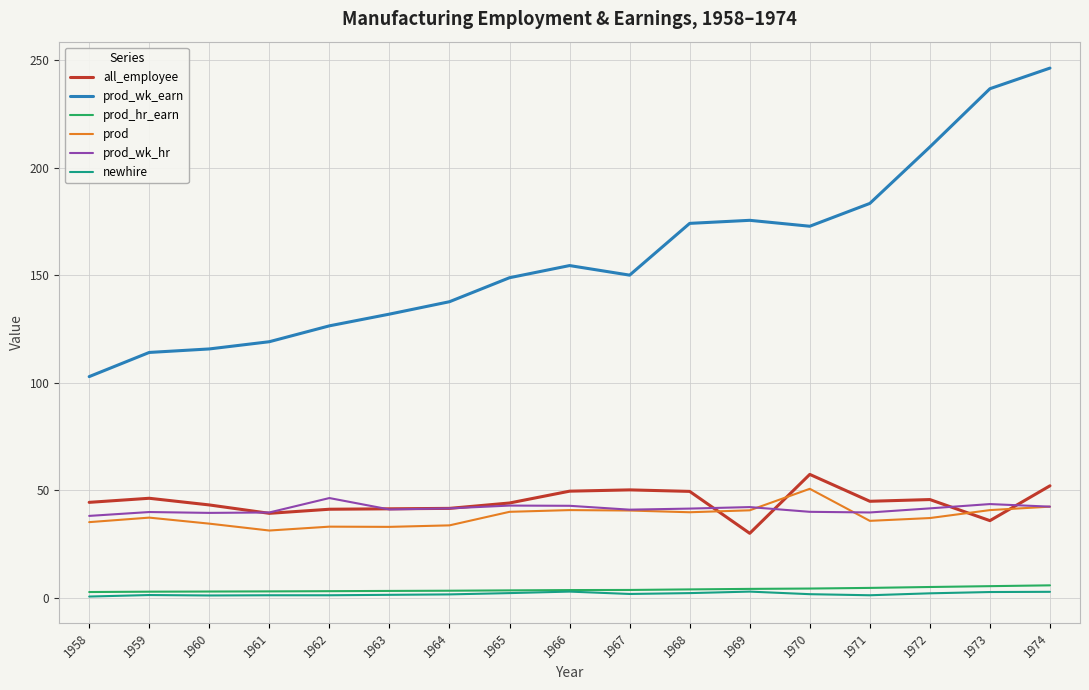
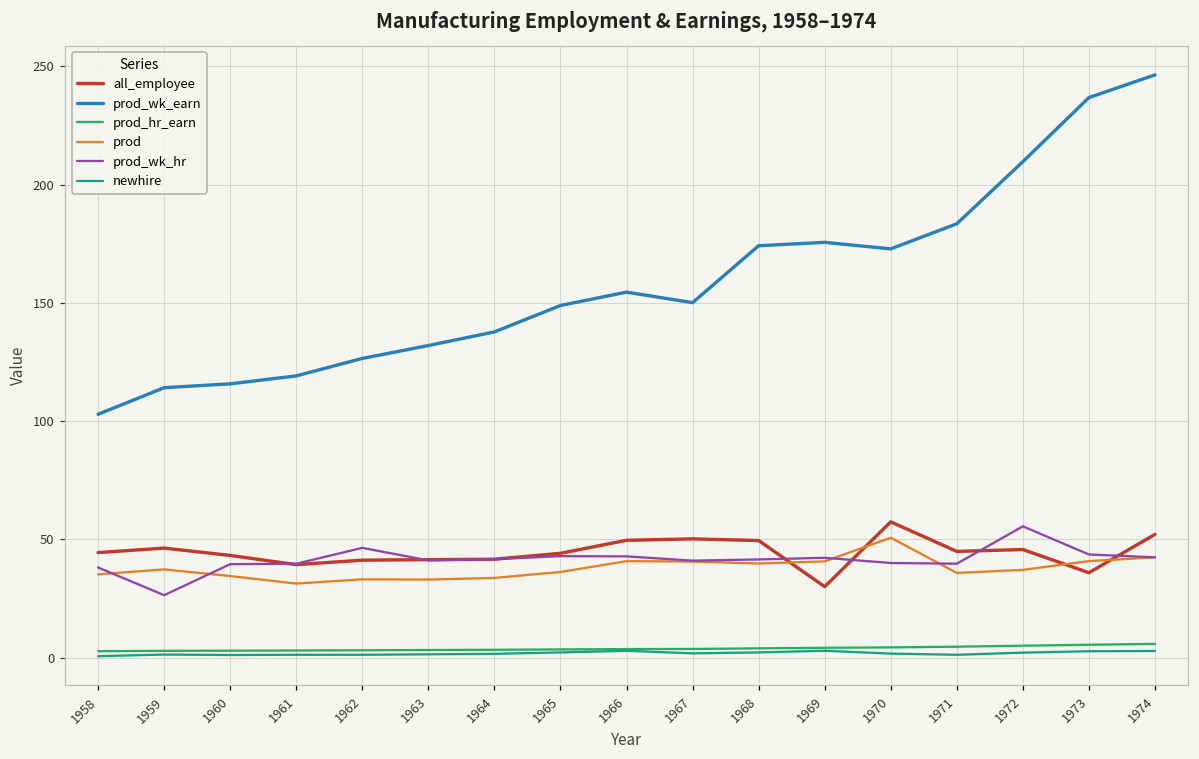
  {
    "all_employee": {
      "1958": 44,
      "1959": 46,
      "1960": 43,
      "1962": 41,
      "1965": 44,
      "1966": 50,
      "1967": 50,
      "1968": 50,
      "1969": 30,
      "1970": 57,
      "1971": 45,
      "1972": 46,
      "1973": 36,
      "1974": 52
    },
    "prod_wk_earn": {
      "1958": 103,
      "1959": 114,
      "1960": 116,
      "1961": 119,
      "1962": 126,
      "1963": 132,
      "1964": 138,
      "1965": 149,
      "1966": 155,
      "1967": 150,
      "1968": 174,
      "1969": 176,
      "1970": 173,
      "1971": 183,
      "1972": 210,
      "1973": 237,
      "1974": 246
    },
    "prod": {
      "1958": 35,
      "1959": 37,
      "1960": 35,
      "1961": 31,
      "1962": 33,
      "1963": 33,
      "1964": 34,
-     "1965": 40,
+     "1965": 36,
      "1966": 41,
      "1968": 40,
      "1969": 41,
      "1970": 51,
      "1971": 36,
      "1972": 37,
      "1973": 41
    },
    "prod_wk_hr": {
      "1958": 38,
-     "1959": 40,
+     "1959": 26,
      "1960": 40,
      "1962": 46,
      "1965": 43,
      "1966": 43,
      "1968": 42,
      "1969": 42,
      "1970": 40,
      "1971": 40,
-     "1972": 42,
+     "1972": 56,
      "1973": 44
    }
  }
